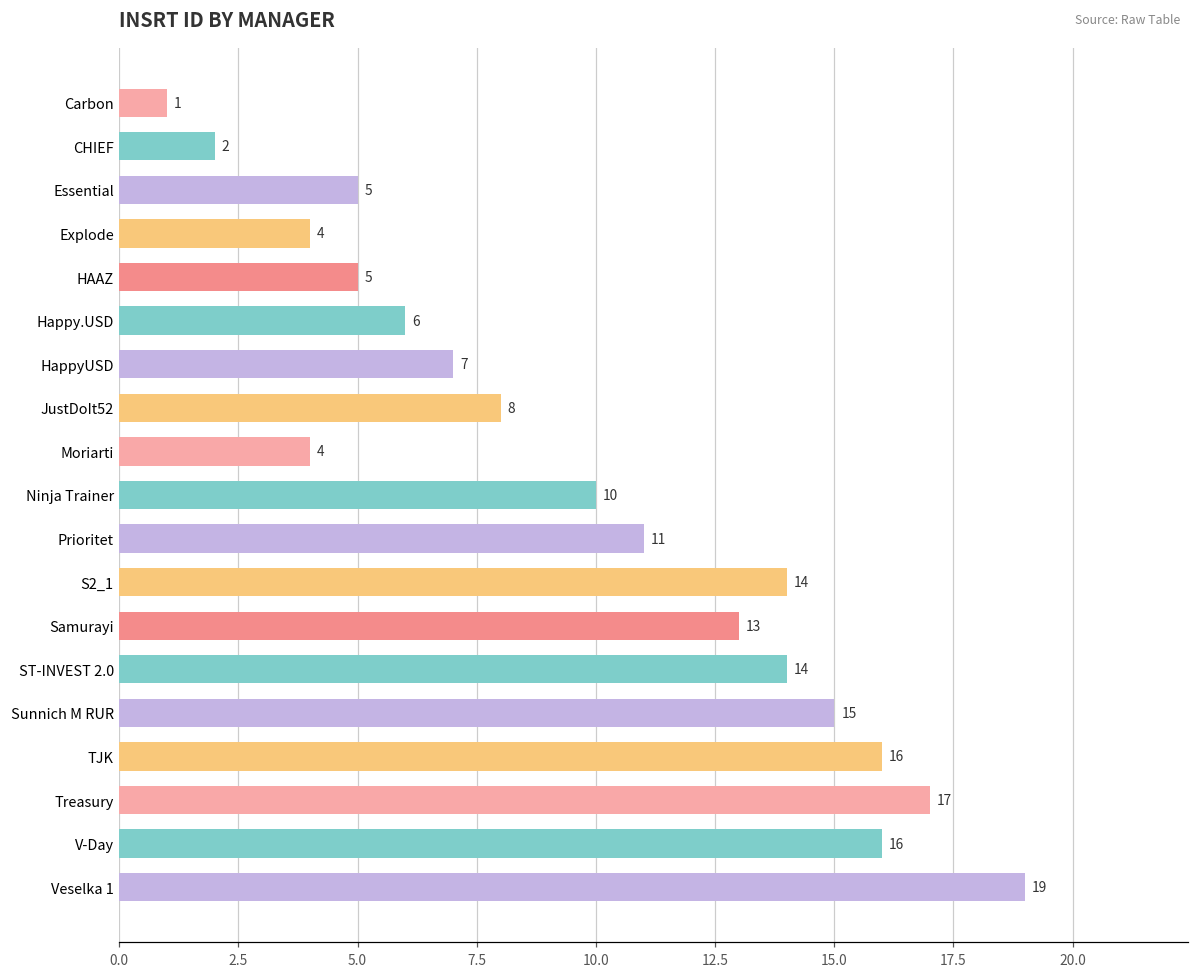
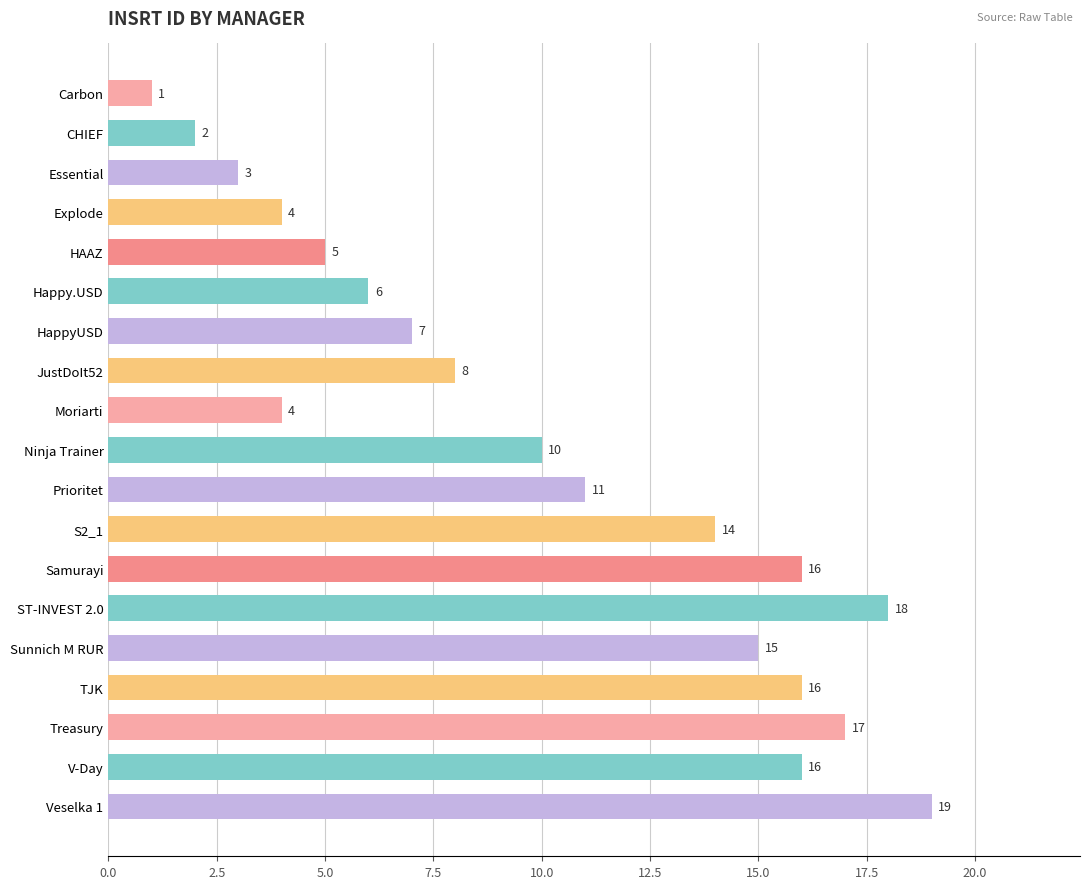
  {
    "Carbon": 1,
    "CHIEF": 2,
-   "Essential": 5,
+   "Essential": 3,
    "Explode": 4,
    "HAAZ": 5,
    "Happy.USD": 6,
    "HappyUSD": 7,
    "JustDoIt52": 8,
    "Moriarti": 4,
    "Ninja Trainer": 10,
    "Prioritet": 11,
    "S2_1": 14,
-   "Samurayi": 13,
-   "ST-INVEST 2.0": 14,
+   "Samurayi": 16,
+   "ST-INVEST 2.0": 18,
    "Sunnich M RUR": 15,
    "TJK": 16,
    "Treasury": 17,
    "V-Day": 16,
    "Veselka 1": 19
  }
